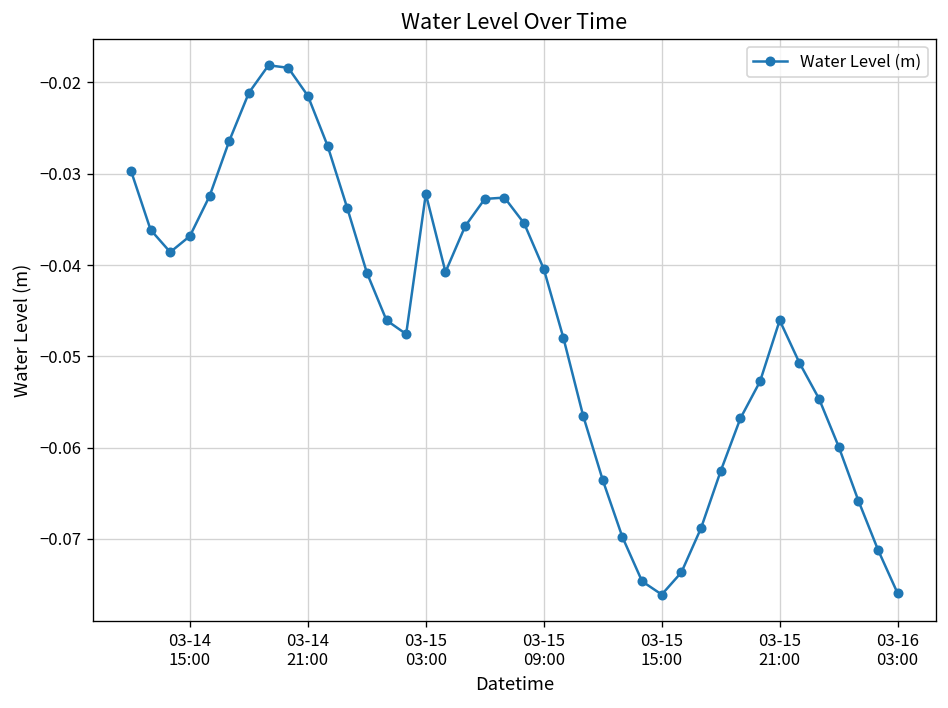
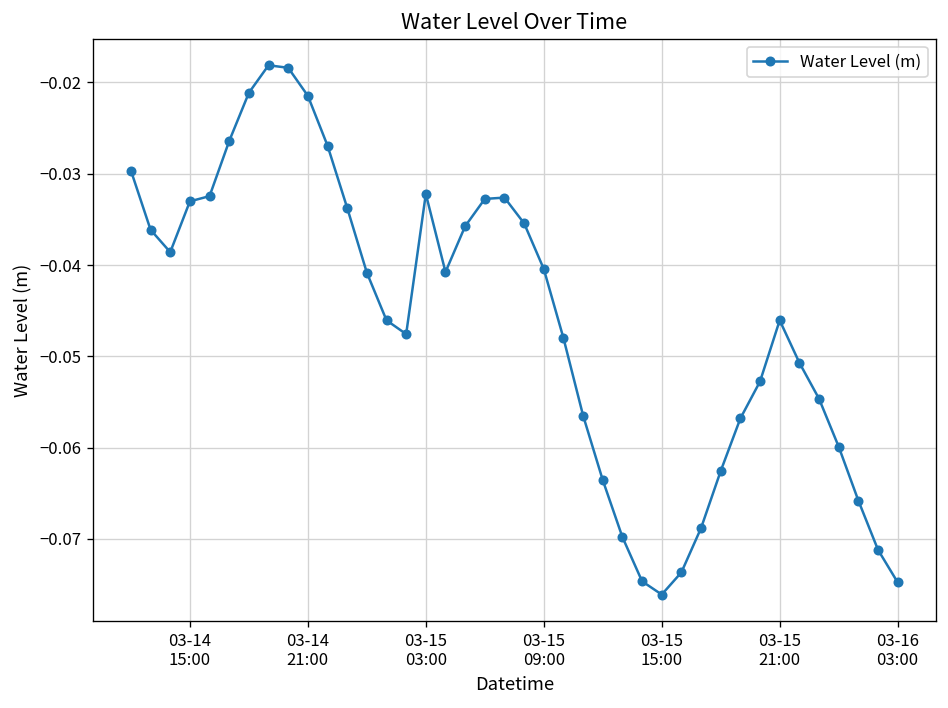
  {
-   "03-14 15:00": -0.037,
+   "03-14 15:00": -0.033,
    "03-14 21:00": -0.021,
    "03-15 03:00": -0.032,
    "03-15 09:00": -0.040,
    "03-15 15:00": -0.076,
    "03-15 21:00": -0.046,
-   "03-16 03:00": -0.076
+   "03-16 03:00": -0.075
  }
